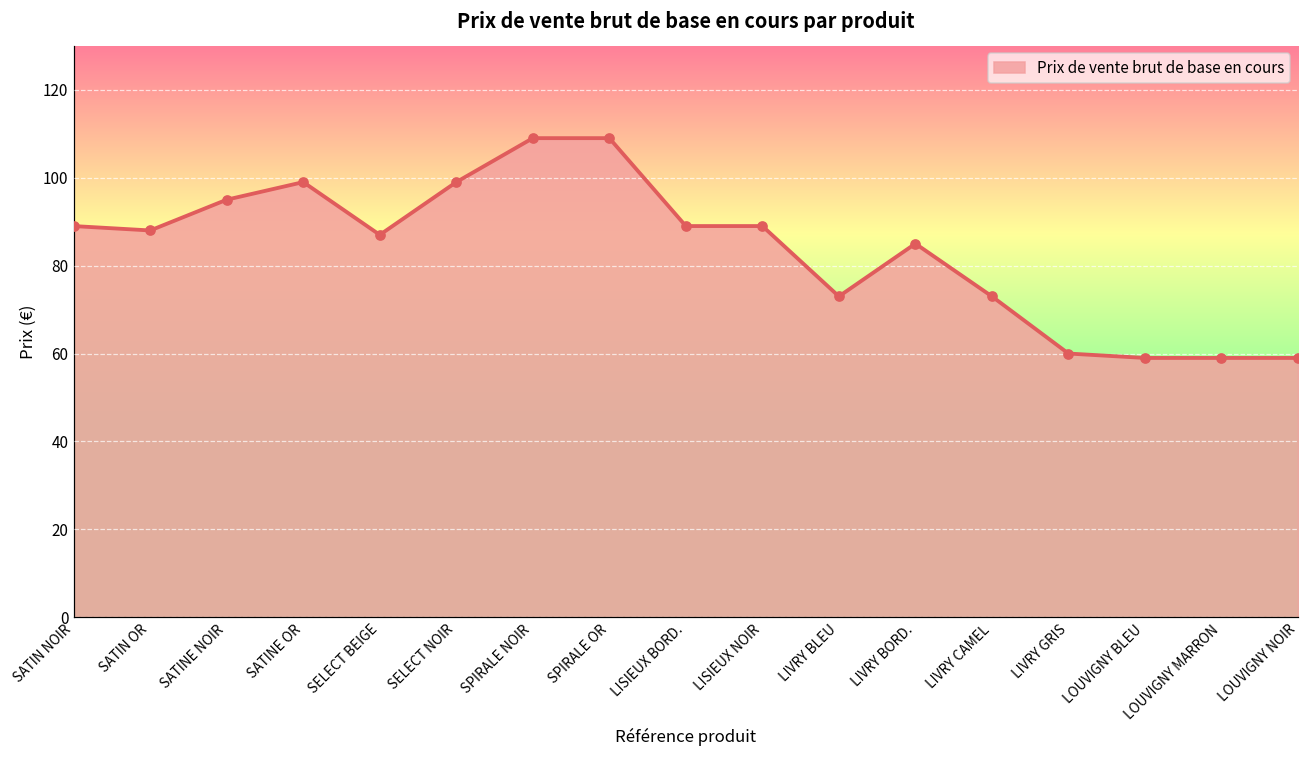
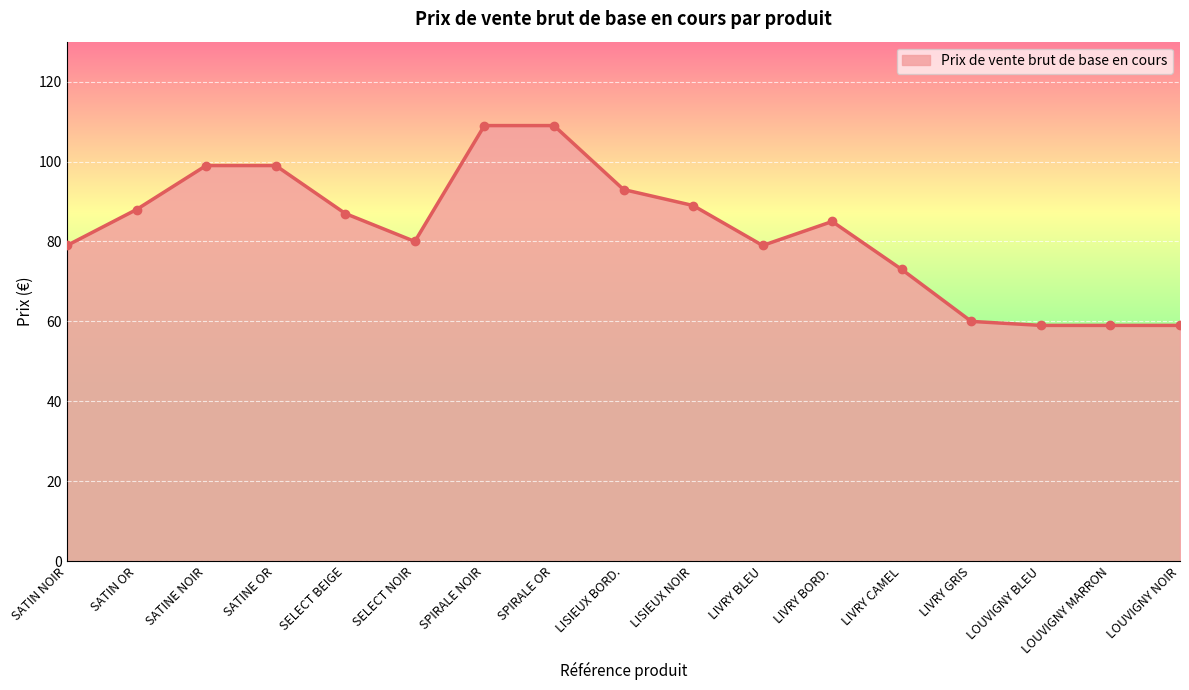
  {
-   "SATIN NOIR": 89,
+   "SATIN NOIR": 79,
    "SATIN OR": 88,
-   "SATINE NOIR": 95,
+   "SATINE NOIR": 99,
    "SATINE OR": 99,
    "SELECT BEIGE": 87,
-   "SELECT NOIR": 99,
+   "SELECT NOIR": 80,
    "SPIRALE NOIR": 109,
    "SPIRALE OR": 109,
-   "LISIEUX BORD.": 89,
+   "LISIEUX BORD.": 93,
    "LISIEUX NOIR": 89,
-   "LIVRY BLEU": 73,
+   "LIVRY BLEU": 79,
    "LIVRY BORD.": 85,
    "LIVRY CAMEL": 73,
    "LIVRY GRIS": 60,
    "LOUVIGNY BLEU": 59,
    "LOUVIGNY MARRON": 59,
    "LOUVIGNY NOIR": 59
  }
